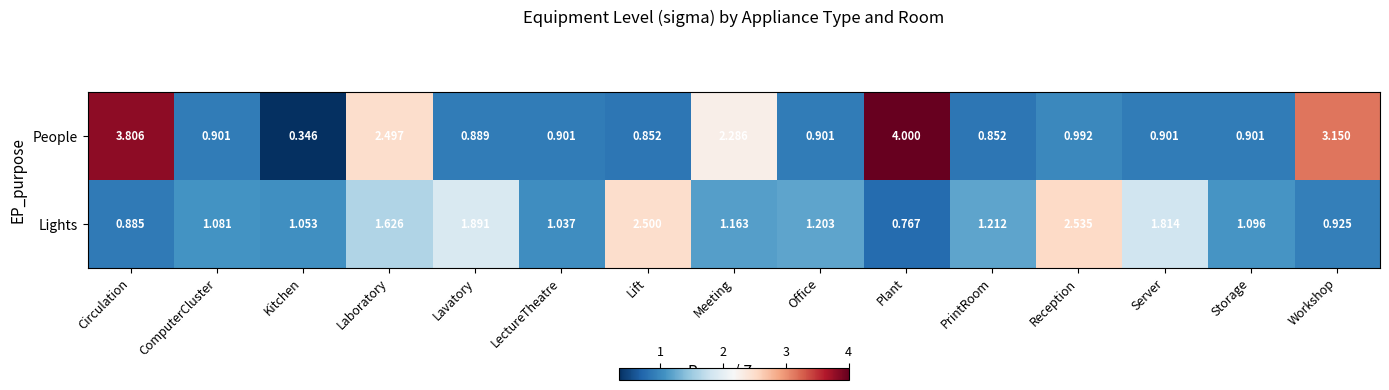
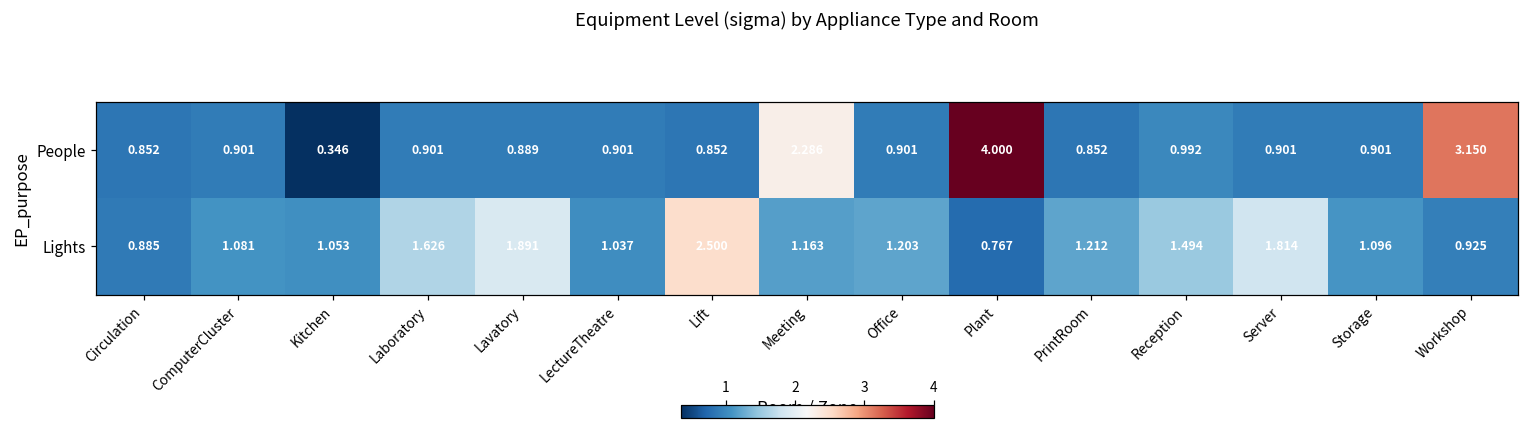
  {
    "People": {
-     "Circulation": 3.806,
+     "Circulation": 0.852,
      "ComputerCluster": 0.901,
      "Kitchen": 0.346,
-     "Laboratory": 2.497,
+     "Laboratory": 0.901,
      "Lavatory": 0.889,
      "LectureTheatre": 0.901,
      "Lift": 0.852,
      "Office": 0.901,
      "Plant": 4.000,
      "PrintRoom": 0.852,
      "Reception": 0.992,
      "Server": 0.901,
      "Storage": 0.901,
      "Workshop": 3.150
    },
    "Lights": {
      "Circulation": 0.885,
      "ComputerCluster": 1.081,
      "Kitchen": 1.053,
      "Laboratory": 1.626,
      "LectureTheatre": 1.037,
      "Lift": 2.500,
      "Meeting": 1.163,
      "Office": 1.203,
      "Plant": 0.767,
      "PrintRoom": 1.212,
-     "Reception": 2.535,
+     "Reception": 1.494,
      "Storage": 1.096,
      "Workshop": 0.925
    }
  }
